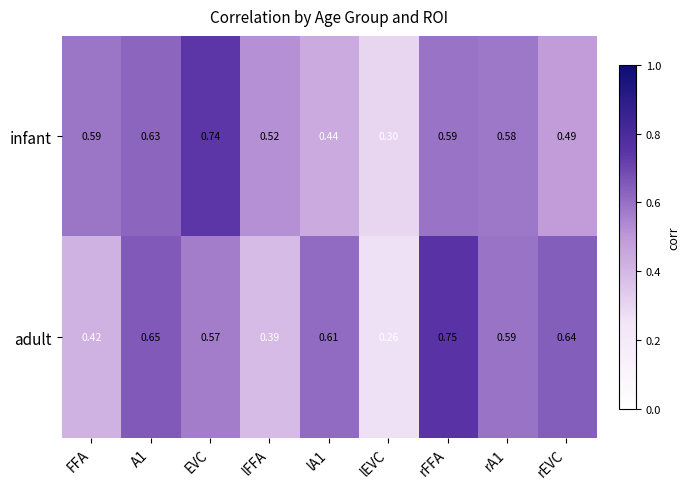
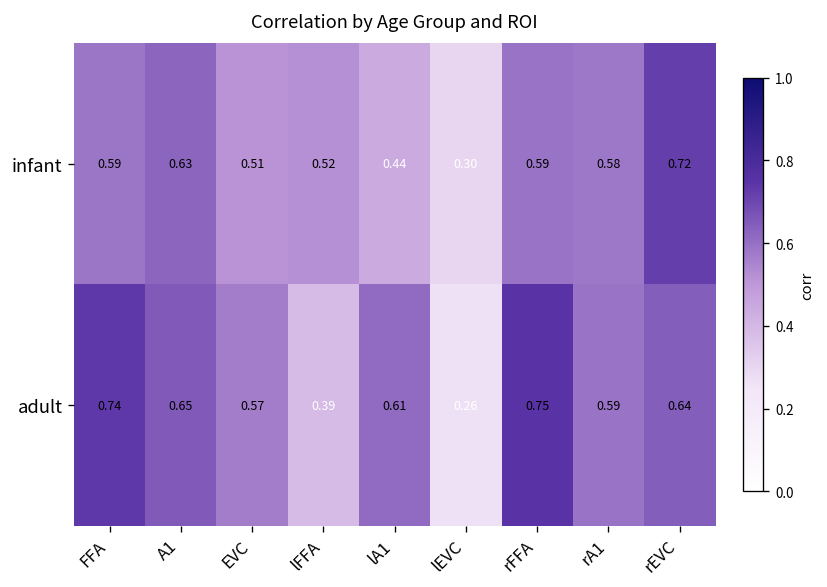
  {
    "infant": {
      "FFA": 0.59,
      "A1": 0.63,
-     "EVC": 0.74,
+     "EVC": 0.51,
      "lFFA": 0.52,
      "lA1": 0.44,
      "rFFA": 0.59,
      "rA1": 0.58,
-     "rEVC": 0.49
+     "rEVC": 0.72
    },
    "adult": {
-     "FFA": 0.42,
+     "FFA": 0.74,
      "A1": 0.65,
      "EVC": 0.57,
      "lFFA": 0.39,
      "lA1": 0.61,
      "rFFA": 0.75,
      "rA1": 0.59,
      "rEVC": 0.64
    }
  }
